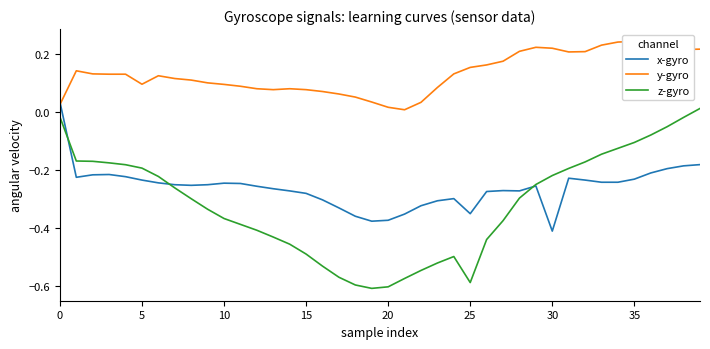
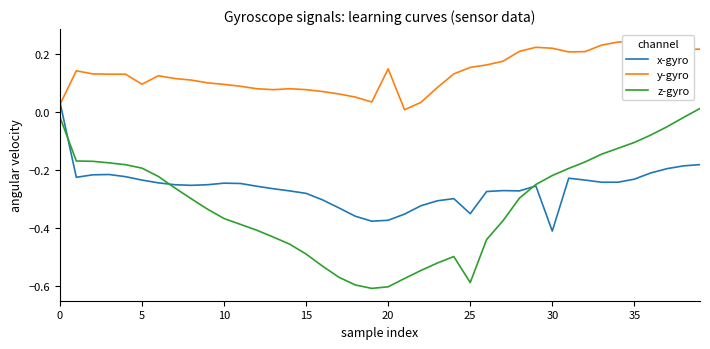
  {
    "x-gyro": {
      "0": 0.03,
      "5": -0.24,
      "10": -0.25,
      "15": -0.28,
      "20": -0.37,
      "25": -0.35,
      "30": -0.41,
      "35": -0.23
    },
    "y-gyro": {
      "0": 0.02,
      "5": 0.09,
      "10": 0.09,
      "15": 0.08,
-     "20": 0.02,
+     "20": 0.15,
      "25": 0.15,
      "30": 0.22
    },
    "z-gyro": {
      "0": -0.02,
      "5": -0.19,
      "10": -0.37,
      "15": -0.49,
      "20": -0.60,
      "25": -0.59,
      "30": -0.22,
      "35": -0.11
    }
  }
